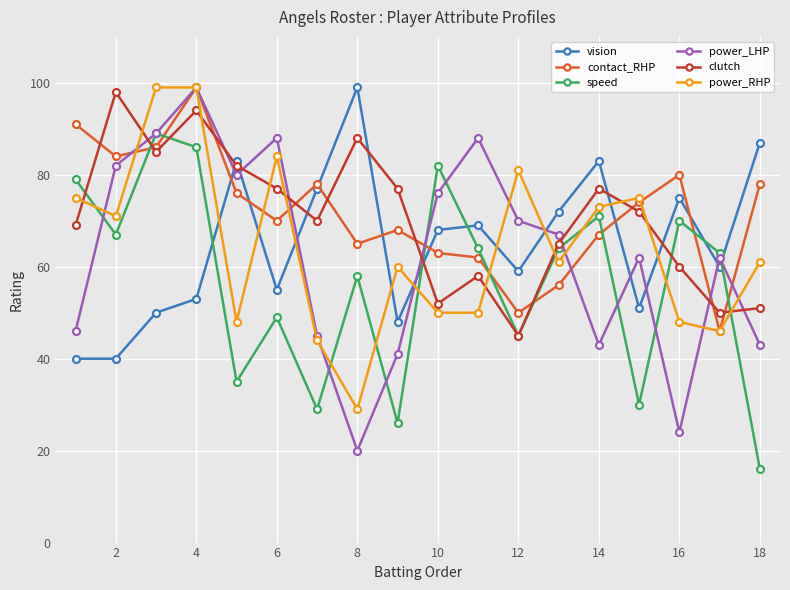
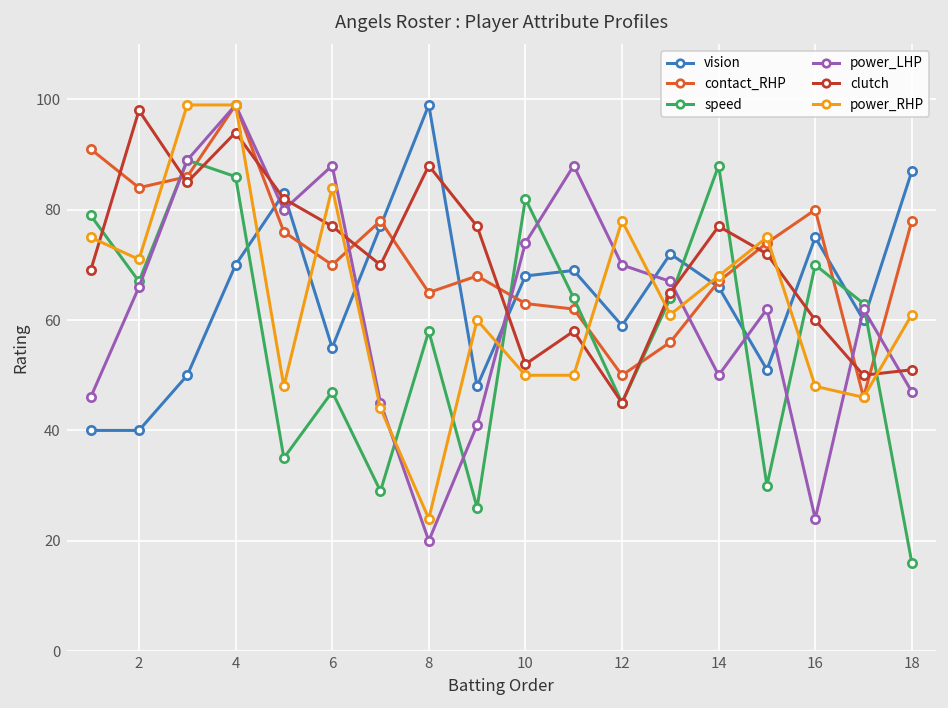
  {
    "vision": {
      "2": 40,
-     "4": 53,
+     "4": 70,
      "6": 55,
      "8": 99,
      "10": 68,
      "12": 59,
-     "14": 83,
+     "14": 66,
      "16": 75,
      "18": 87
    },
    "speed": {
      "2": 67,
      "4": 86,
-     "6": 49,
+     "6": 47,
      "8": 58,
      "10": 82,
-     "14": 71,
+     "14": 88,
      "16": 70,
      "18": 16
    },
    "power_LHP": {
-     "2": 82,
+     "2": 66,
      "6": 88,
      "8": 20,
-     "10": 76,
+     "10": 74,
      "12": 70,
-     "14": 43,
+     "14": 50,
      "16": 24,
-     "18": 43
+     "18": 47
    },
    "power_RHP": {
      "2": 71,
      "6": 84,
-     "8": 29,
+     "8": 24,
      "10": 50,
-     "12": 81,
-     "14": 73,
+     "12": 78,
+     "14": 68,
      "16": 48,
      "18": 61
    }
  }
